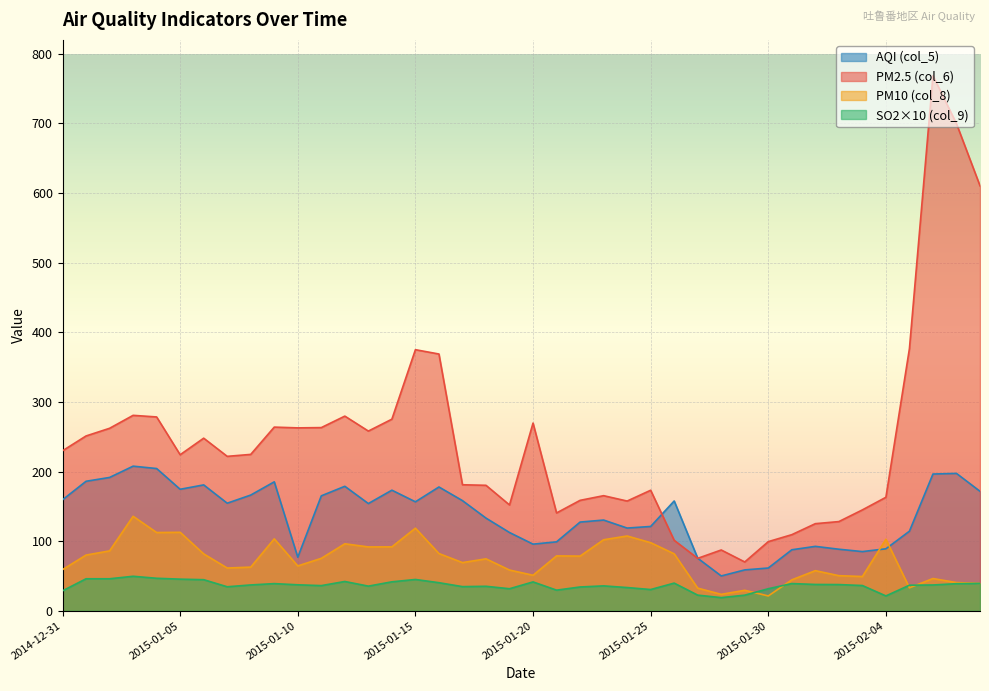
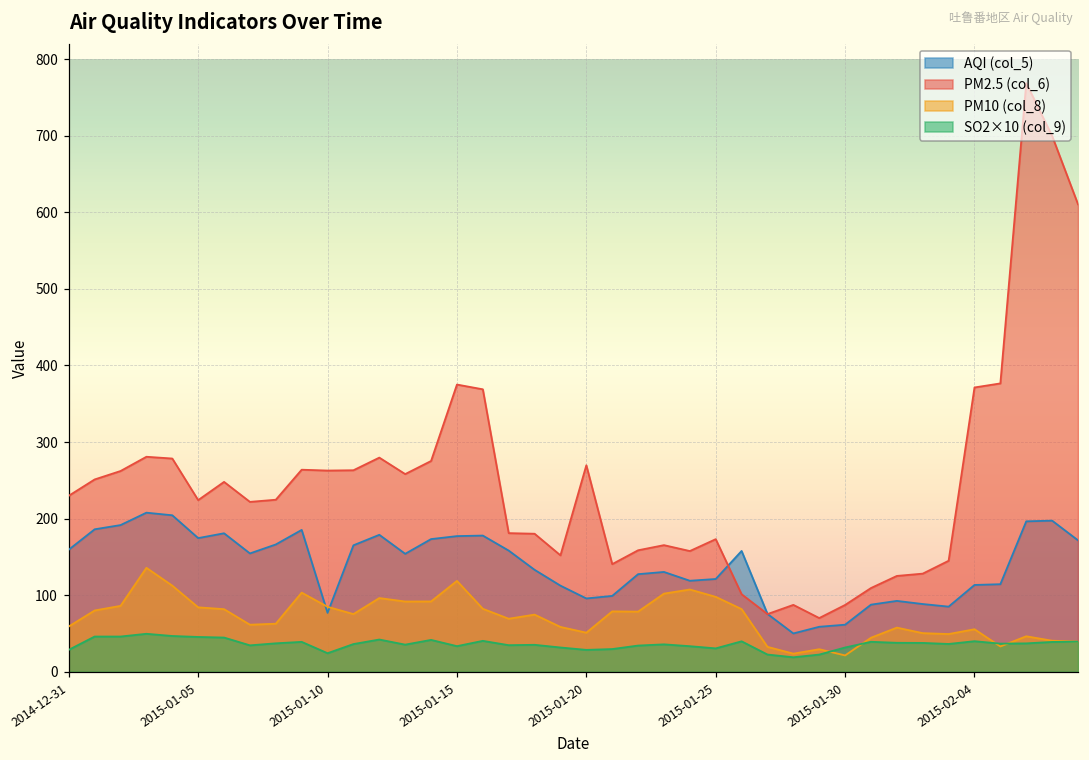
  {
    "AQI (col_5)": {
      "2014-12-31": 160,
      "2015-01-05": 170,
      "2015-01-10": 80,
-     "2015-01-15": 160,
+     "2015-01-15": 180,
      "2015-01-20": 100,
      "2015-01-25": 120,
      "2015-01-30": 60,
-     "2015-02-04": 90
+     "2015-02-04": 110
    },
    "PM2.5 (col_6)": {
      "2014-12-31": 230,
      "2015-01-05": 220,
      "2015-01-10": 260,
      "2015-01-15": 380,
      "2015-01-20": 270,
      "2015-01-25": 170,
-     "2015-01-30": 100,
-     "2015-02-04": 160
+     "2015-01-30": 90,
+     "2015-02-04": 370
    },
    "PM10 (col_8)": {
      "2014-12-31": 60,
-     "2015-01-05": 110,
-     "2015-01-10": 60,
+     "2015-01-05": 80,
+     "2015-01-10": 80,
      "2015-01-15": 120,
      "2015-01-20": 50,
      "2015-01-25": 100,
      "2015-01-30": 20,
-     "2015-02-04": 100
+     "2015-02-04": 60
    },
    "SO2×10 (col_9)": {
      "2014-12-31": 30,
      "2015-01-05": 50,
-     "2015-01-10": 40,
-     "2015-01-15": 40,
-     "2015-01-20": 40,
+     "2015-01-10": 20,
+     "2015-01-15": 30,
+     "2015-01-20": 30,
      "2015-01-25": 30,
      "2015-01-30": 30,
-     "2015-02-04": 20
+     "2015-02-04": 40
    }
  }
